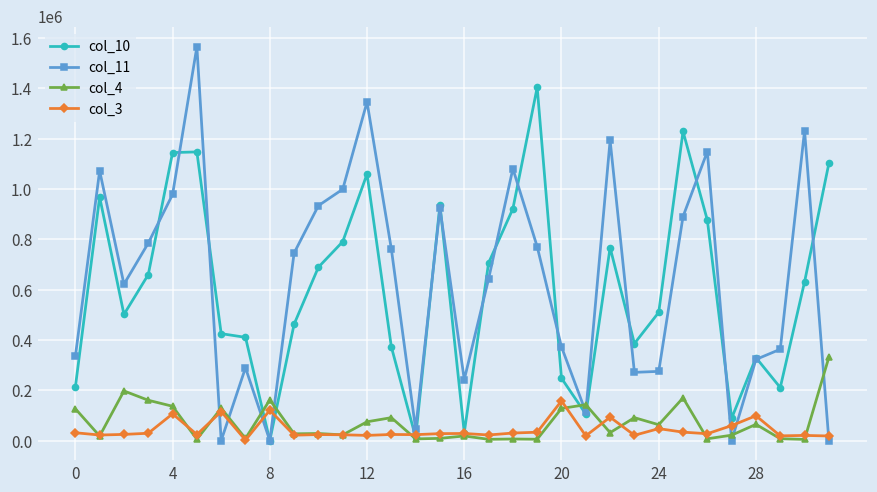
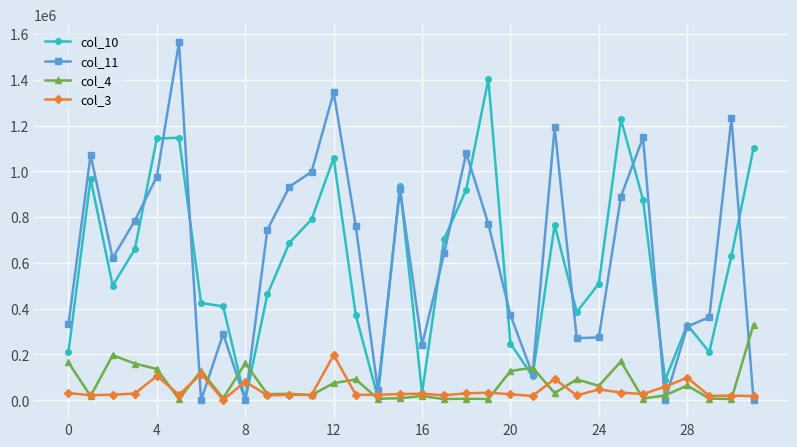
  {
    "col_10": {
      "0": 210000,
      "4": 1140000,
      "12": 1060000,
      "20": 250000,
      "24": 510000
    },
    "col_11": {
      "0": 330000,
      "4": 980000,
      "12": 1350000,
      "16": 240000,
      "20": 370000,
      "24": 270000
    },
    "col_4": {
-     "0": 130000,
+     "0": 170000,
      "4": 140000,
      "8": 160000,
      "12": 70000,
      "20": 130000,
      "24": 60000,
      "28": 60000
    },
    "col_3": {
      "0": 30000,
      "4": 110000,
-     "8": 120000,
-     "12": 20000,
-     "20": 160000,
+     "8": 80000,
+     "12": 200000,
+     "20": 30000,
      "24": 50000,
      "28": 100000
    }
  }
